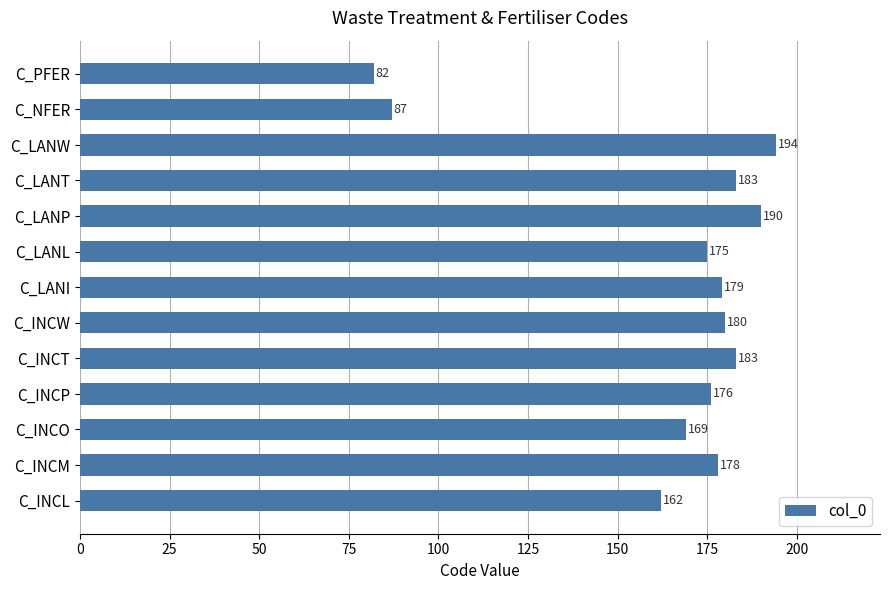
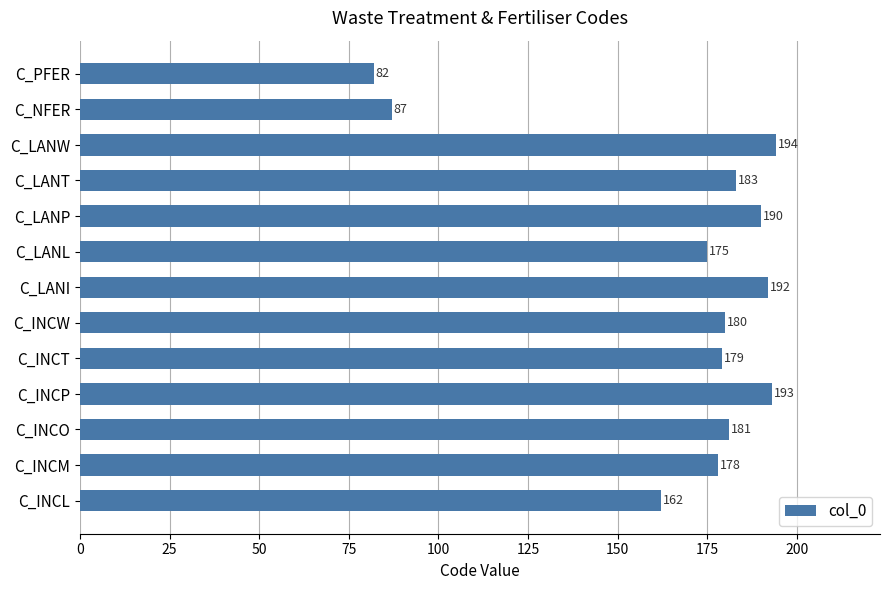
  {
    "C_PFER": 82,
    "C_NFER": 87,
    "C_LANW": 194,
    "C_LANT": 183,
    "C_LANP": 190,
    "C_LANL": 175,
-   "C_LANI": 179,
+   "C_LANI": 192,
    "C_INCW": 180,
-   "C_INCT": 183,
-   "C_INCP": 176,
-   "C_INCO": 169,
+   "C_INCT": 179,
+   "C_INCP": 193,
+   "C_INCO": 181,
    "C_INCM": 178,
    "C_INCL": 162
  }
